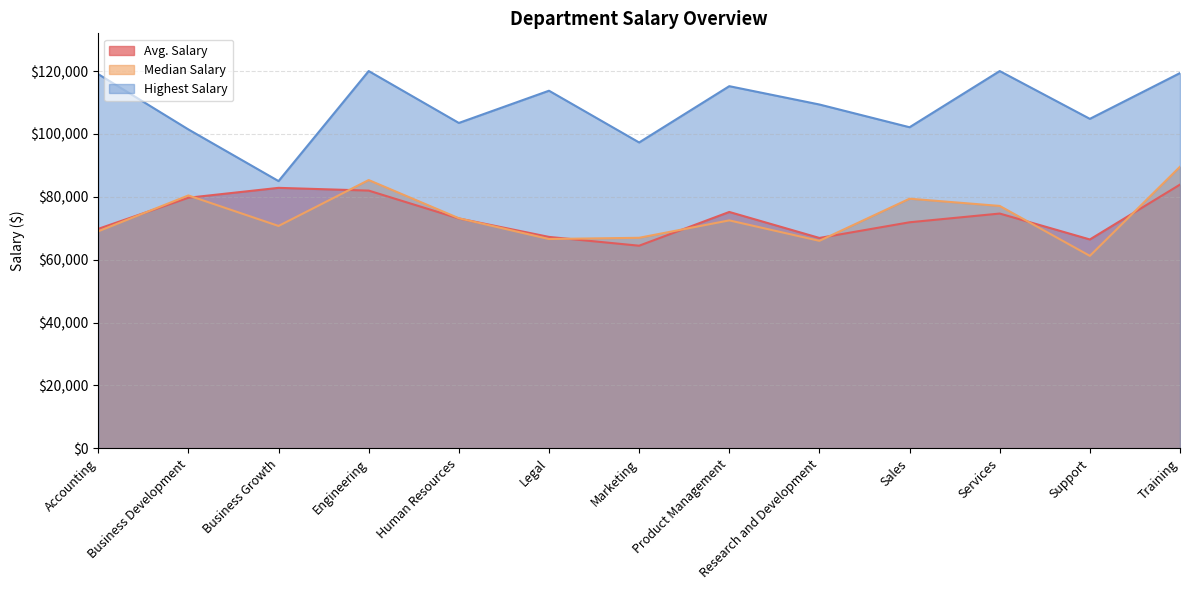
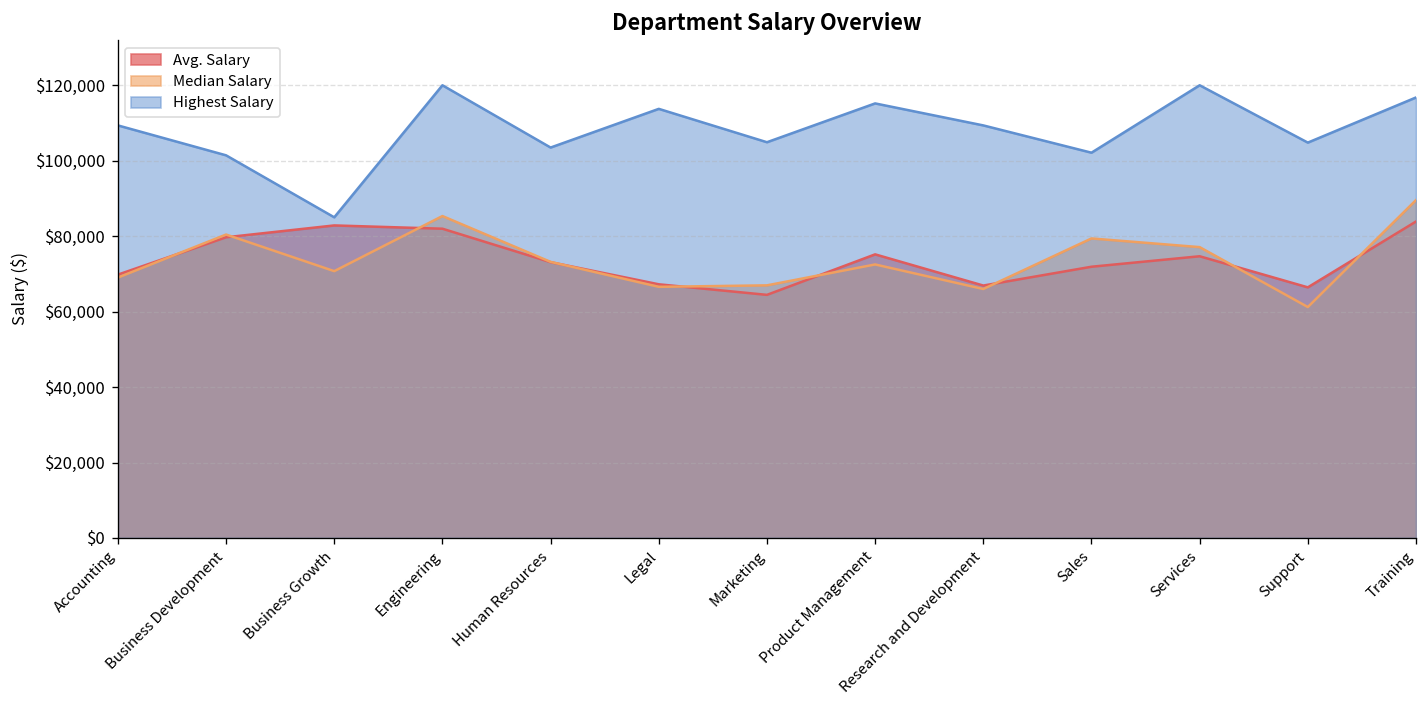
  {
    "Avg. Salary": {
      "Business Growth": "$83,000",
      "Engineering": "$82,000",
      "Marketing": "$64,000",
      "Product Management": "$75,000",
      "Research and Development": "$67,000",
      "Sales": "$72,000",
      "Services": "$75,000",
      "Support": "$66,000",
      "Training": "$84,000"
    },
    "Median Salary": {
      "Business Growth": "$71,000",
      "Engineering": "$85,000",
      "Marketing": "$67,000",
      "Product Management": "$73,000",
      "Research and Development": "$66,000",
      "Sales": "$79,000",
      "Services": "$77,000",
      "Support": "$61,000",
      "Training": "$90,000"
    },
    "Highest Salary": {
-     "Accounting": "$119,000",
+     "Accounting": "$109,000",
      "Business Development": "$101,000",
      "Business Growth": "$85,000",
      "Engineering": "$120,000",
      "Human Resources": "$103,000",
      "Legal": "$114,000",
-     "Marketing": "$97,000",
+     "Marketing": "$105,000",
      "Product Management": "$115,000",
      "Research and Development": "$109,000",
      "Sales": "$102,000",
      "Services": "$120,000",
      "Support": "$105,000",
-     "Training": "$119,000"
+     "Training": "$117,000"
    }
  }
